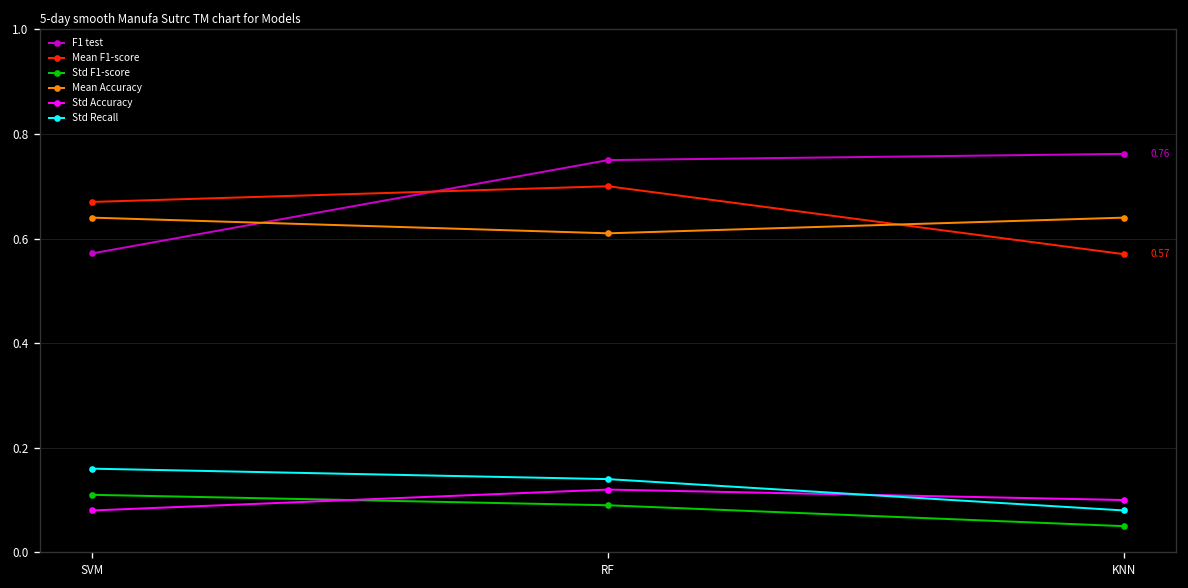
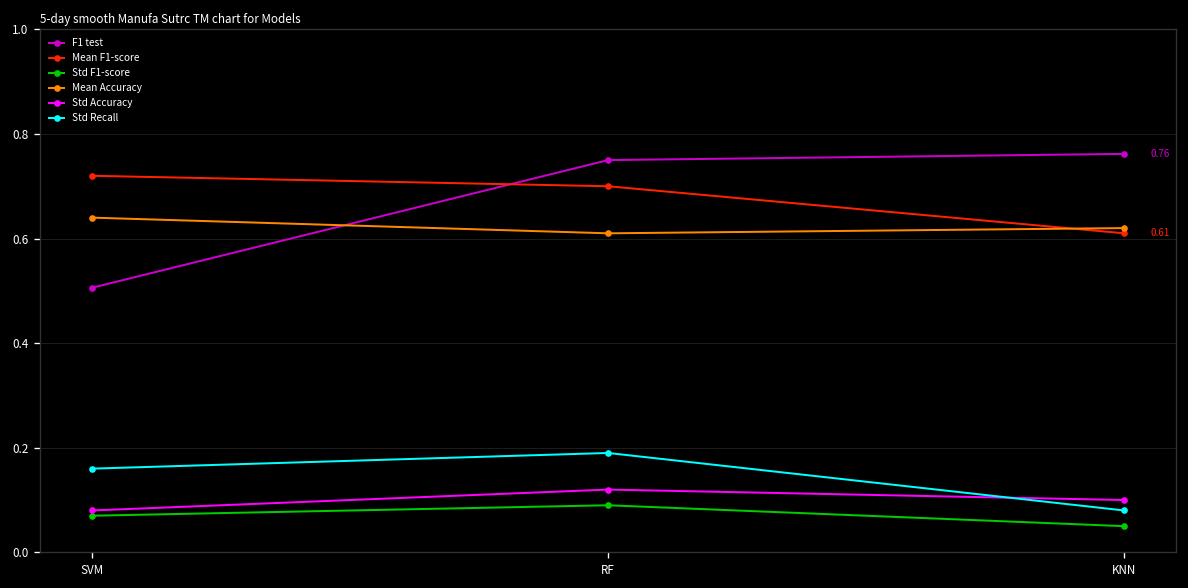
  {
    "F1 test": {
-     "SVM": 0.57,
+     "SVM": 0.51,
      "RF": 0.75
    },
    "Mean F1-score": {
-     "SVM": 0.67,
-     "KNN": 0.57
+     "SVM": 0.72,
+     "KNN": 0.61
    },
    "Std F1-score": {
-     "SVM": 0.11,
+     "SVM": 0.07,
      "RF": 0.09,
      "KNN": 0.05
    },
    "Mean Accuracy": {
      "SVM": 0.64,
      "RF": 0.61,
-     "KNN": 0.64
+     "KNN": 0.62
    },
    "Std Accuracy": {
      "SVM": 0.08,
      "RF": 0.12,
      "KNN": 0.10
    },
    "Std Recall": {
      "SVM": 0.16,
-     "RF": 0.14,
+     "RF": 0.19,
      "KNN": 0.08
    }
  }
